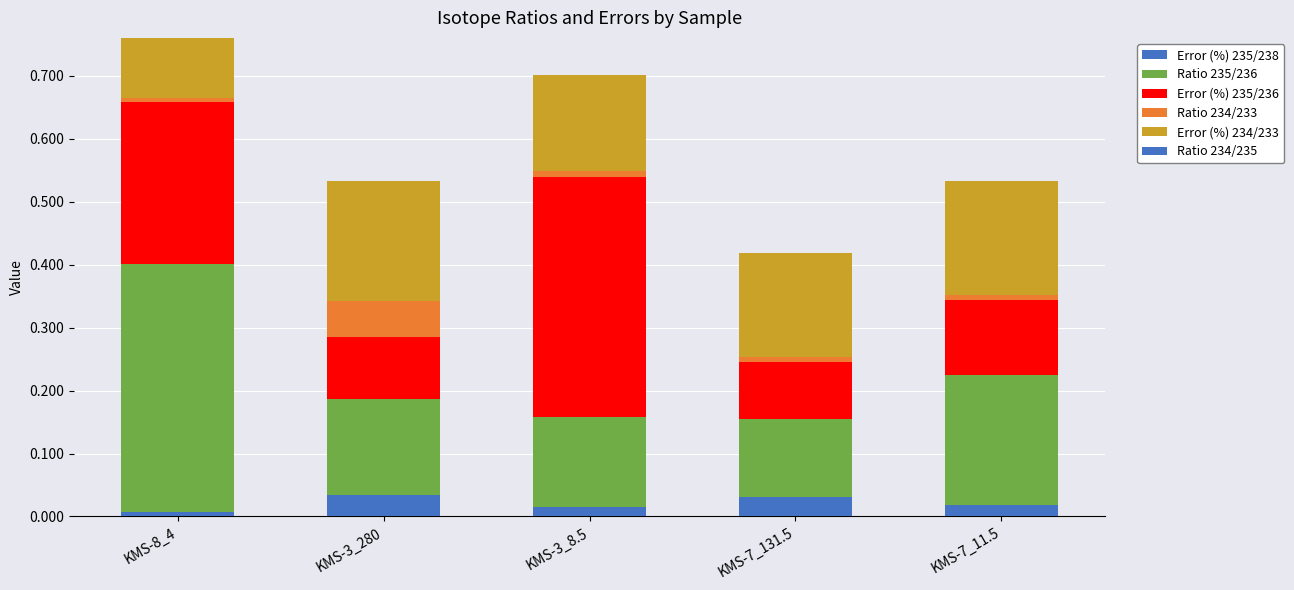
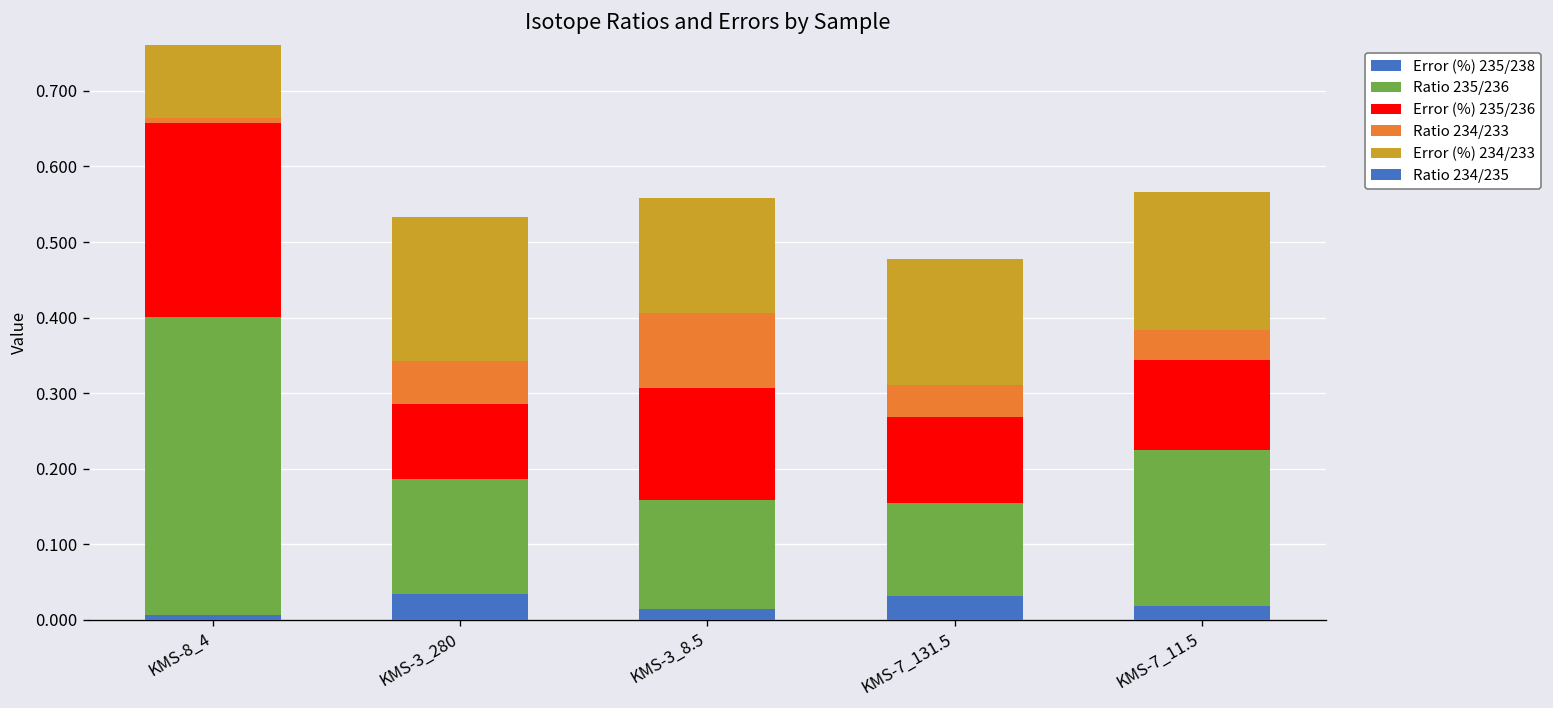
  {
    "Ratio 235/236": {
      "KMS-8_4": 0.39,
      "KMS-3_280": 0.15,
      "KMS-3_8.5": 0.14,
      "KMS-7_131.5": 0.12,
      "KMS-7_11.5": 0.21
    },
    "Error (%) 235/236": {
      "KMS-8_4": 0.26,
      "KMS-3_280": 0.10,
-     "KMS-3_8.5": 0.38,
-     "KMS-7_131.5": 0.09,
+     "KMS-3_8.5": 0.15,
+     "KMS-7_131.5": 0.11,
      "KMS-7_11.5": 0.12
    },
    "Ratio 234/233": {
      "KMS-8_4": 0.01,
      "KMS-3_280": 0.06,
-     "KMS-3_8.5": 0.01,
-     "KMS-7_131.5": 0.01,
-     "KMS-7_11.5": 0.01
+     "KMS-3_8.5": 0.10,
+     "KMS-7_131.5": 0.04,
+     "KMS-7_11.5": 0.04
    }
  }
